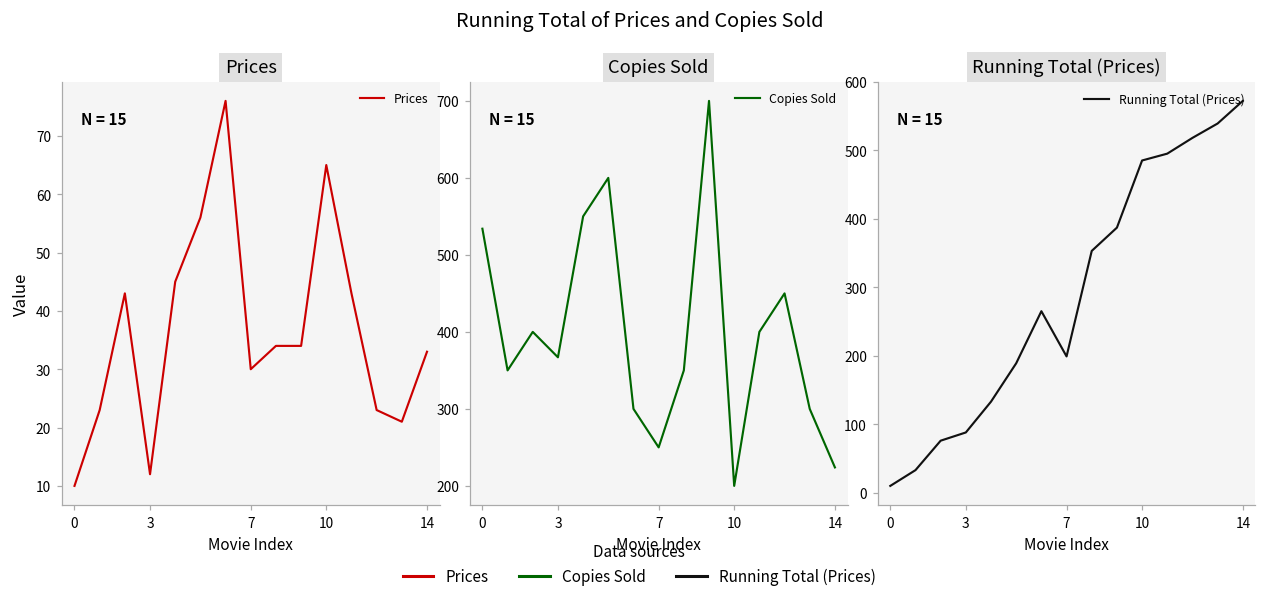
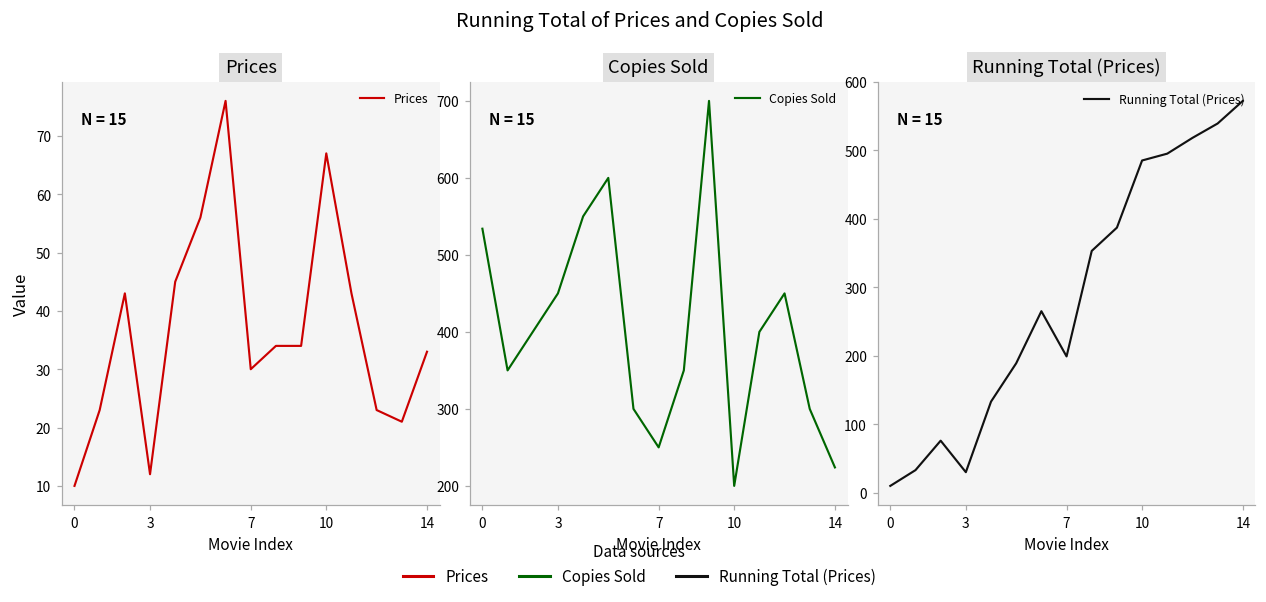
  {
    "Prices": {
      "0": 10,
      "3": 12,
      "7": 30,
-     "10": 65,
+     "10": 67,
      "14": 33
    },
    "Copies Sold": {
      "0": 530,
-     "3": 370,
+     "3": 450,
      "7": 250,
      "10": 200,
      "14": 220
    },
    "Running Total (Prices)": {
      "0": 10,
-     "3": 90,
+     "3": 30,
      "7": 200,
      "10": 490,
      "14": 570
    }
  }
